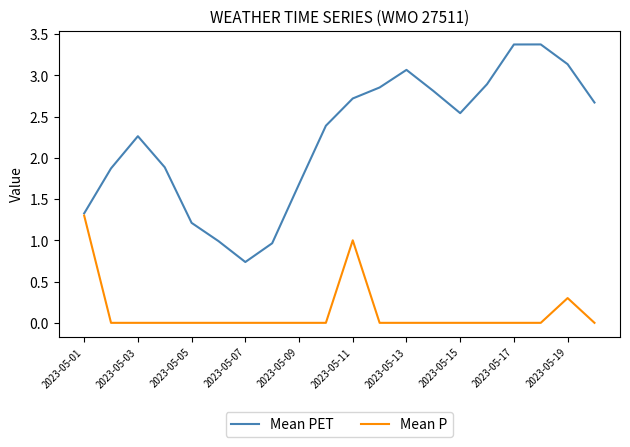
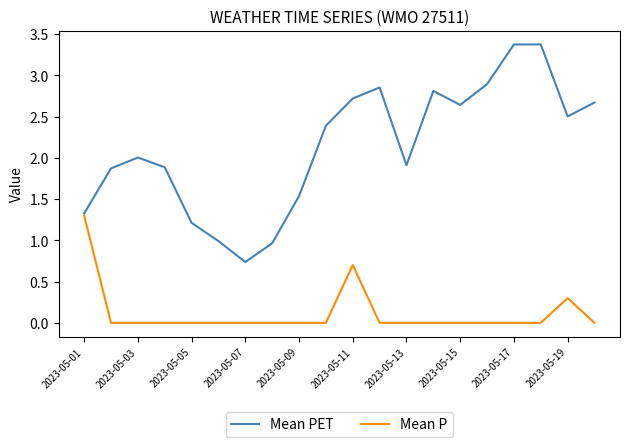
  {
    "Mean PET": {
-     "2023-05-03": 2.3,
+     "2023-05-03": 2.0,
      "2023-05-05": 1.2,
      "2023-05-07": 0.7,
-     "2023-05-09": 1.7,
+     "2023-05-09": 1.5,
      "2023-05-11": 2.7,
-     "2023-05-13": 3.1,
-     "2023-05-15": 2.5,
+     "2023-05-13": 1.9,
+     "2023-05-15": 2.6,
      "2023-05-17": 3.4,
-     "2023-05-19": 3.1
+     "2023-05-19": 2.5
    },
    "Mean P": {
      "2023-05-03": 0.0,
      "2023-05-05": 0.0,
      "2023-05-07": 0.0,
      "2023-05-09": 0.0,
-     "2023-05-11": 1.0,
+     "2023-05-11": 0.7,
      "2023-05-13": 0.0,
      "2023-05-15": 0.0,
      "2023-05-17": 0.0,
      "2023-05-19": 0.3
    }
  }
